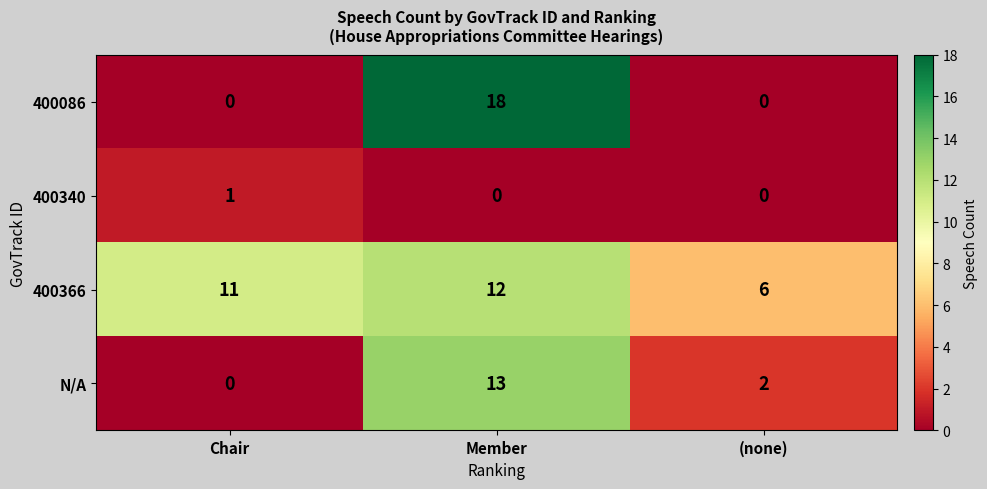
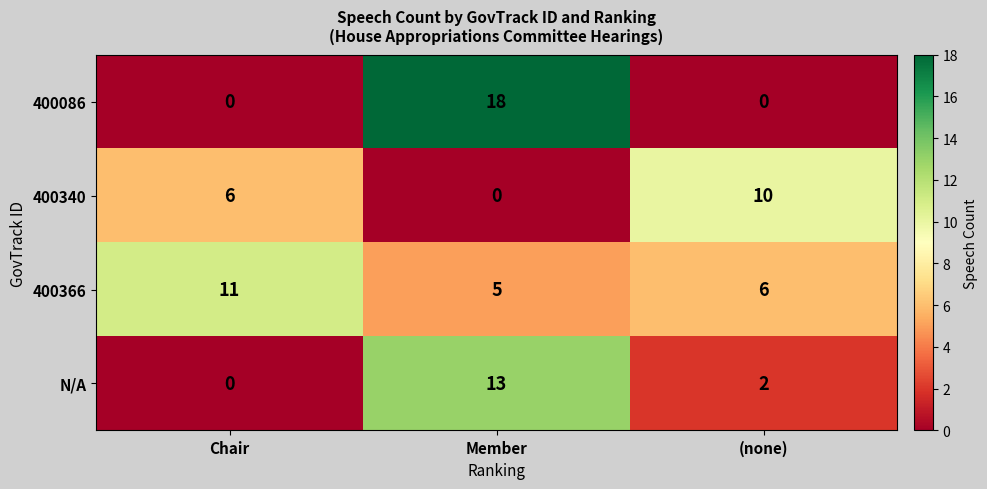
  {
    "400086": {
      "Chair": 0,
      "Member": 18,
      "(none)": 0
    },
    "400340": {
-     "Chair": 1,
+     "Chair": 6,
      "Member": 0,
-     "(none)": 0
+     "(none)": 10
    },
    "400366": {
      "Chair": 11,
-     "Member": 12,
+     "Member": 5,
      "(none)": 6
    },
    "N/A": {
      "Chair": 0,
      "Member": 13,
      "(none)": 2
    }
  }
